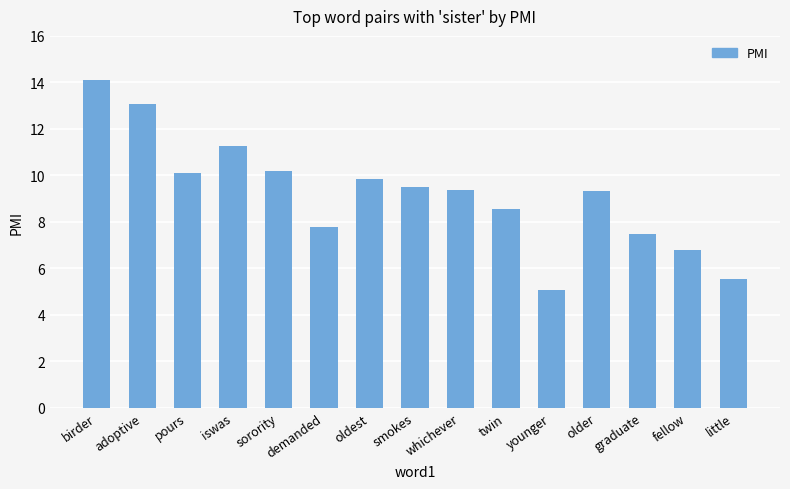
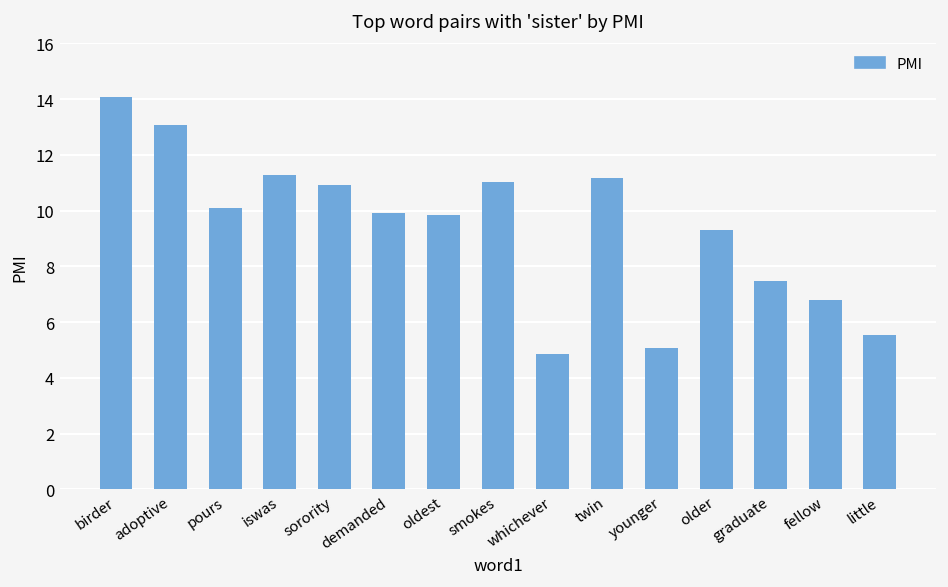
  {
    "birder": 14.1,
    "adoptive": 13.1,
    "pours": 10.1,
    "iswas": 11.3,
-   "sorority": 10.2,
-   "demanded": 7.8,
+   "sorority": 10.9,
+   "demanded": 9.9,
    "oldest": 9.8,
-   "smokes": 9.5,
-   "whichever": 9.4,
-   "twin": 8.6,
+   "smokes": 11.0,
+   "whichever": 4.9,
+   "twin": 11.2,
    "younger": 5.1,
    "older": 9.3,
    "graduate": 7.5,
    "fellow": 6.8,
    "little": 5.5
  }
